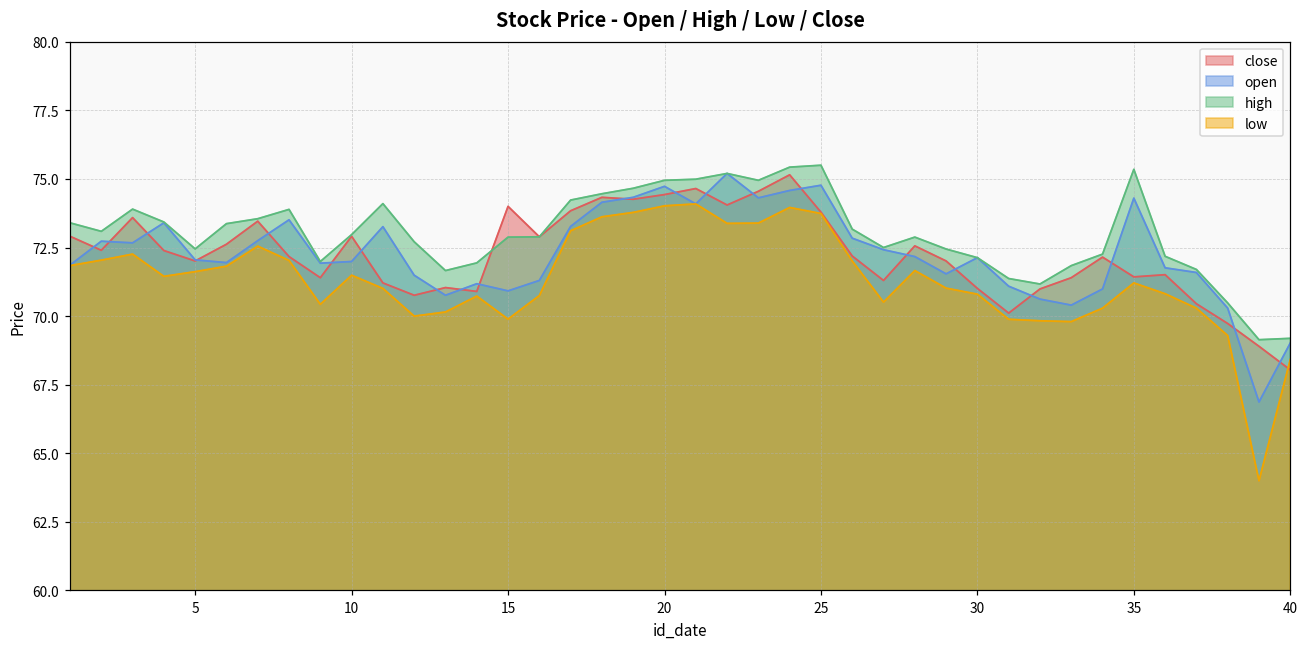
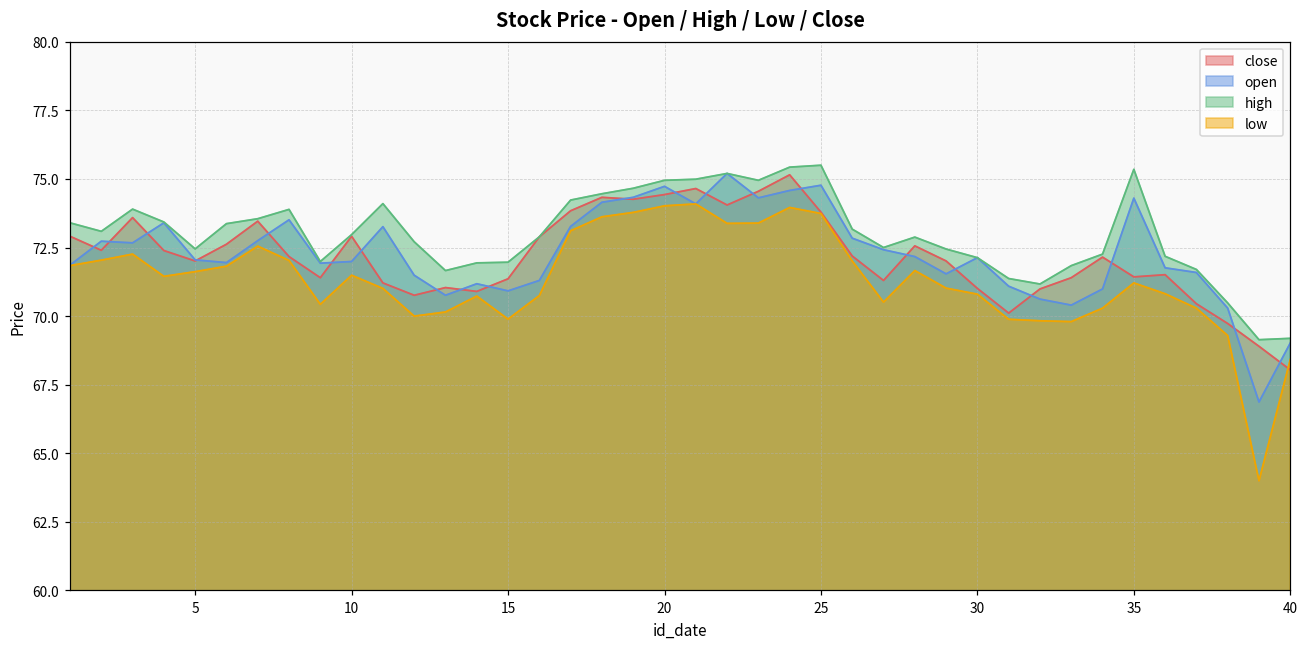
  {
    "close": {
-     "15": 74.0,
+     "15": 71.4,
      "20": 74.4,
      "30": 71.0,
      "35": 71.4,
      "40": 68.0
    },
    "open": {
      "10": 72.0,
      "15": 70.9,
      "20": 74.7,
      "25": 74.8,
      "35": 74.3,
      "40": 69.0
    },
    "high": {
      "5": 72.5,
-     "15": 72.9,
+     "15": 72.0,
      "20": 75.0,
      "25": 75.5,
      "35": 75.4,
      "40": 69.2
    },
    "low": {
      "5": 71.6,
      "10": 71.5,
      "15": 69.9,
      "20": 74.0,
      "30": 70.8,
      "35": 71.2,
      "40": 68.4
    }
  }
